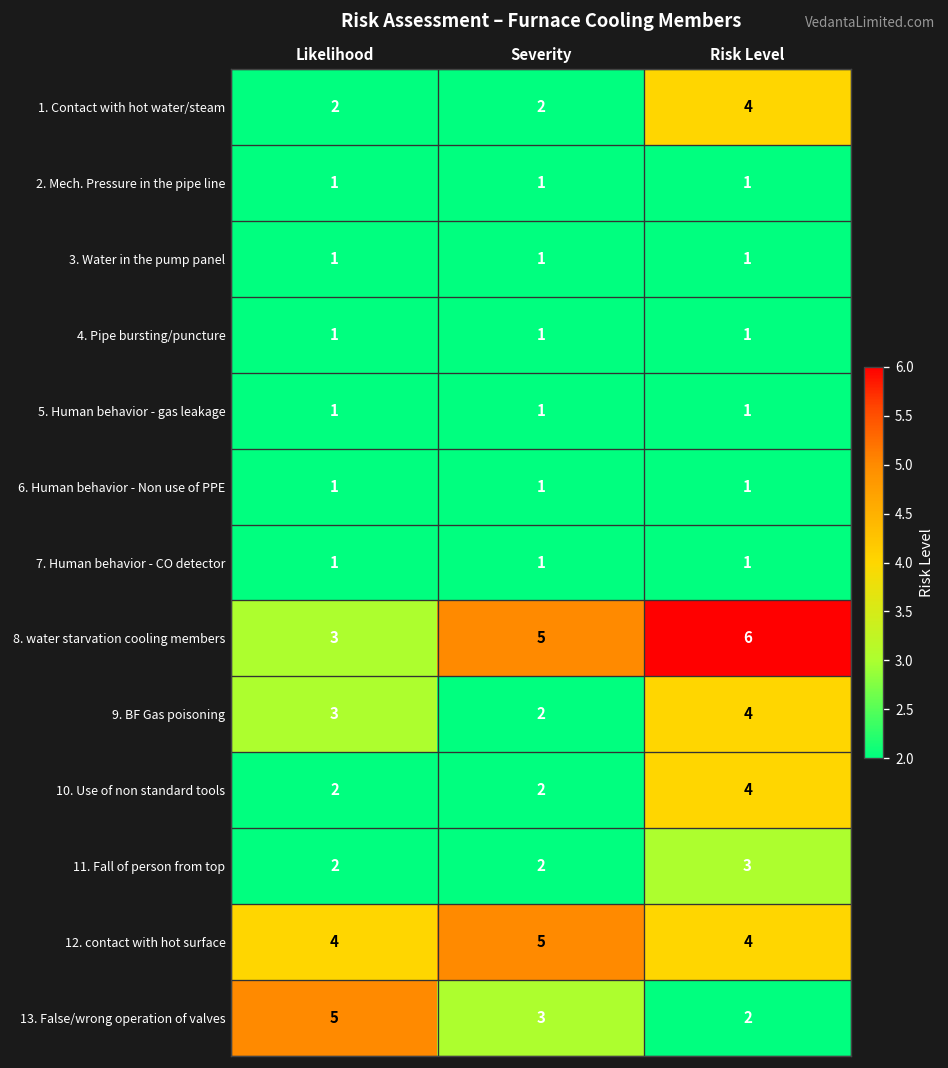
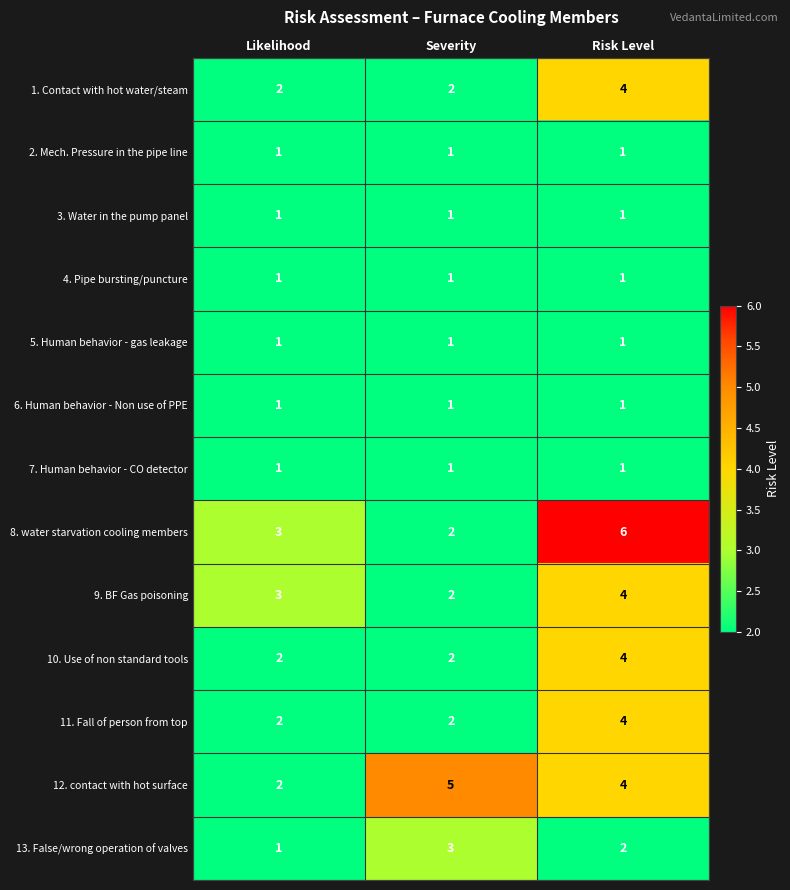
  {
    "1. Contact with hot water/steam": {
      "Likelihood": 2,
      "Severity": 2,
      "Risk Level": 4
    },
    "2. Mech. Pressure in the pipe line": {
      "Likelihood": 1,
      "Severity": 1,
      "Risk Level": 1
    },
    "3. Water in the pump panel": {
      "Likelihood": 1,
      "Severity": 1,
      "Risk Level": 1
    },
    "4. Pipe bursting/puncture": {
      "Likelihood": 1,
      "Severity": 1,
      "Risk Level": 1
    },
    "5. Human behavior - gas leakage": {
      "Likelihood": 1,
      "Severity": 1,
      "Risk Level": 1
    },
    "6. Human behavior - Non use of PPE": {
      "Likelihood": 1,
      "Severity": 1,
      "Risk Level": 1
    },
    "7. Human behavior - CO detector": {
      "Likelihood": 1,
      "Severity": 1,
      "Risk Level": 1
    },
    "8. water starvation cooling members": {
      "Likelihood": 3,
-     "Severity": 5,
+     "Severity": 2,
      "Risk Level": 6
    },
    "9. BF Gas poisoning": {
      "Likelihood": 3,
      "Severity": 2,
      "Risk Level": 4
    },
    "10. Use of non standard tools": {
      "Likelihood": 2,
      "Severity": 2,
      "Risk Level": 4
    },
    "11. Fall of person from top": {
      "Likelihood": 2,
      "Severity": 2,
-     "Risk Level": 3
+     "Risk Level": 4
    },
    "12. contact with hot surface": {
-     "Likelihood": 4,
+     "Likelihood": 2,
      "Severity": 5,
      "Risk Level": 4
    },
    "13. False/wrong operation of valves": {
-     "Likelihood": 5,
+     "Likelihood": 1,
      "Severity": 3,
      "Risk Level": 2
    }
  }
